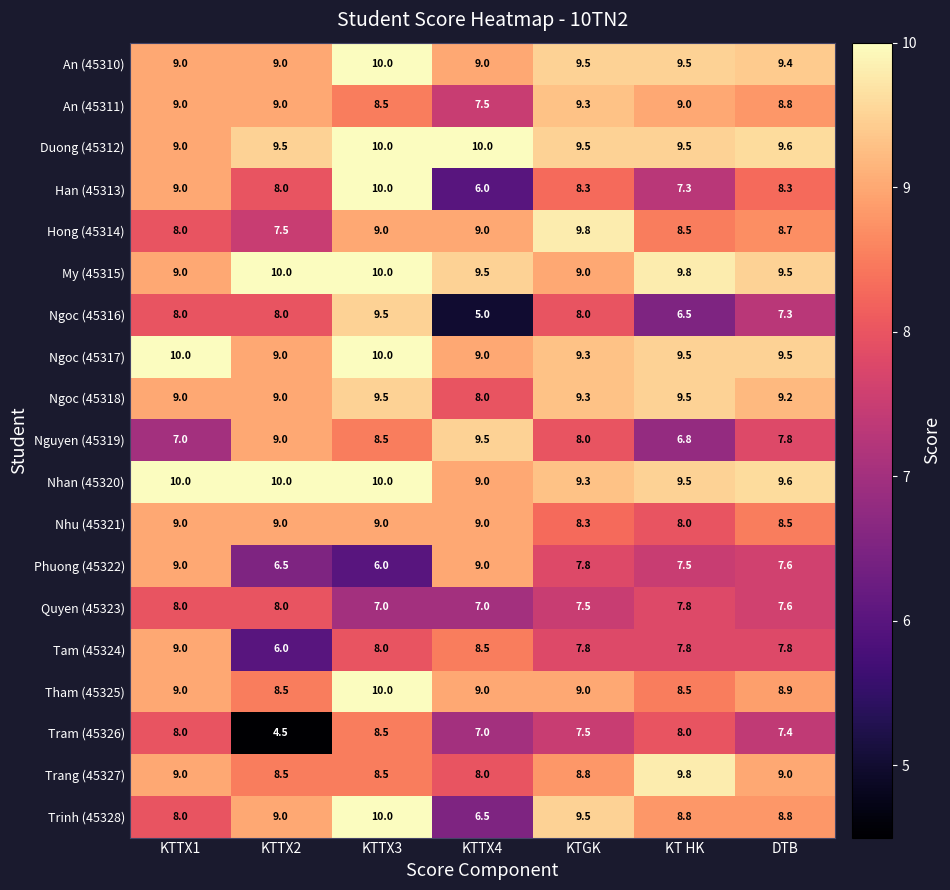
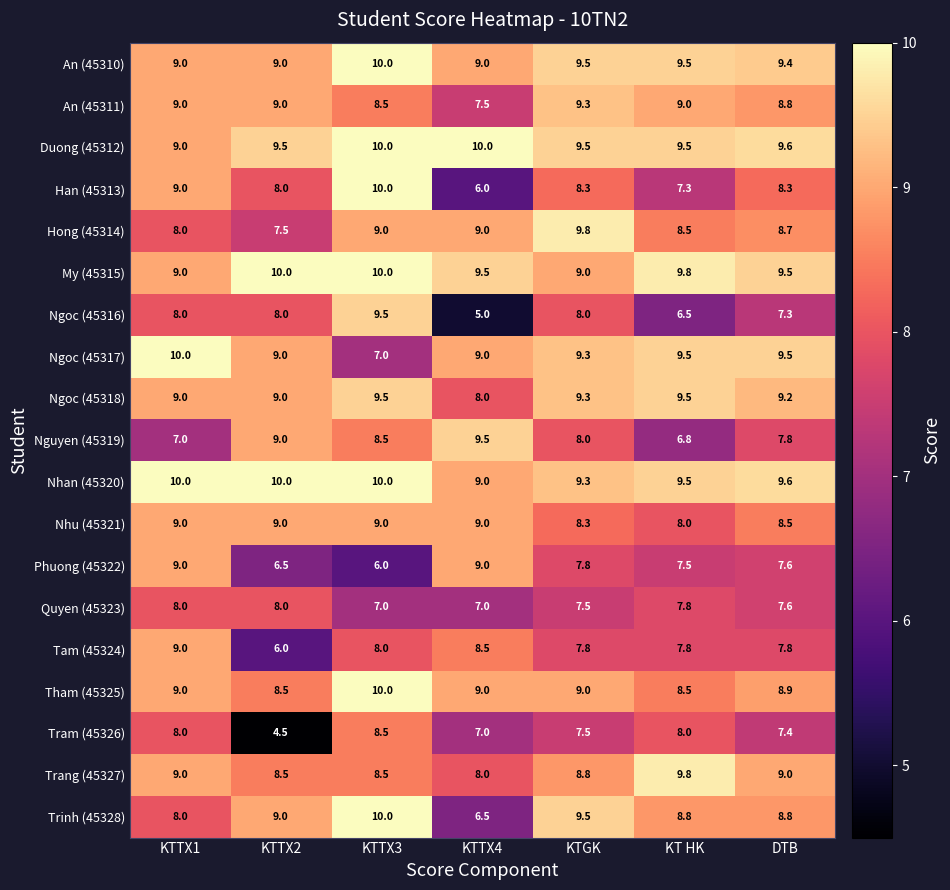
  {
    "An (45310)": {
      "KTTX1": 9.0,
      "KTTX2": 9.0,
      "KTTX3": 10.0,
      "KTTX4": 9.0,
      "KTGK": 9.5,
      "KT HK": 9.5,
      "DTB": 9.4
    },
    "An (45311)": {
      "KTTX1": 9.0,
      "KTTX2": 9.0,
      "KTTX3": 8.5,
      "KTTX4": 7.5,
      "KTGK": 9.3,
      "KT HK": 9.0,
      "DTB": 8.8
    },
    "Duong (45312)": {
      "KTTX1": 9.0,
      "KTTX2": 9.5,
      "KTTX3": 10.0,
      "KTTX4": 10.0,
      "KTGK": 9.5,
      "KT HK": 9.5,
      "DTB": 9.6
    },
    "Han (45313)": {
      "KTTX1": 9.0,
      "KTTX2": 8.0,
      "KTTX3": 10.0,
      "KTTX4": 6.0,
      "KTGK": 8.3,
      "KT HK": 7.3,
      "DTB": 8.3
    },
    "Hong (45314)": {
      "KTTX1": 8.0,
      "KTTX2": 7.5,
      "KTTX3": 9.0,
      "KTTX4": 9.0,
      "KTGK": 9.8,
      "KT HK": 8.5,
      "DTB": 8.7
    },
    "My (45315)": {
      "KTTX1": 9.0,
      "KTTX2": 10.0,
      "KTTX3": 10.0,
      "KTTX4": 9.5,
      "KTGK": 9.0,
      "KT HK": 9.8,
      "DTB": 9.5
    },
    "Ngoc (45316)": {
      "KTTX1": 8.0,
      "KTTX2": 8.0,
      "KTTX3": 9.5,
      "KTTX4": 5.0,
      "KTGK": 8.0,
      "KT HK": 6.5,
      "DTB": 7.3
    },
    "Ngoc (45317)": {
      "KTTX1": 10.0,
      "KTTX2": 9.0,
-     "KTTX3": 10.0,
+     "KTTX3": 7.0,
      "KTTX4": 9.0,
      "KTGK": 9.3,
      "KT HK": 9.5,
      "DTB": 9.5
    },
    "Ngoc (45318)": {
      "KTTX1": 9.0,
      "KTTX2": 9.0,
      "KTTX3": 9.5,
      "KTTX4": 8.0,
      "KTGK": 9.3,
      "KT HK": 9.5,
      "DTB": 9.2
    },
    "Nguyen (45319)": {
      "KTTX1": 7.0,
      "KTTX2": 9.0,
      "KTTX3": 8.5,
      "KTTX4": 9.5,
      "KTGK": 8.0,
      "KT HK": 6.8,
      "DTB": 7.8
    },
    "Nhan (45320)": {
      "KTTX1": 10.0,
      "KTTX2": 10.0,
      "KTTX3": 10.0,
      "KTTX4": 9.0,
      "KTGK": 9.3,
      "KT HK": 9.5,
      "DTB": 9.6
    },
    "Nhu (45321)": {
      "KTTX1": 9.0,
      "KTTX2": 9.0,
      "KTTX3": 9.0,
      "KTTX4": 9.0,
      "KTGK": 8.3,
      "KT HK": 8.0,
      "DTB": 8.5
    },
    "Phuong (45322)": {
      "KTTX1": 9.0,
      "KTTX2": 6.5,
      "KTTX3": 6.0,
      "KTTX4": 9.0,
      "KTGK": 7.8,
      "KT HK": 7.5,
      "DTB": 7.6
    },
    "Quyen (45323)": {
      "KTTX1": 8.0,
      "KTTX2": 8.0,
      "KTTX3": 7.0,
      "KTTX4": 7.0,
      "KTGK": 7.5,
      "KT HK": 7.8,
      "DTB": 7.6
    },
    "Tam (45324)": {
      "KTTX1": 9.0,
      "KTTX2": 6.0,
      "KTTX3": 8.0,
      "KTTX4": 8.5,
      "KTGK": 7.8,
      "KT HK": 7.8,
      "DTB": 7.8
    },
    "Tham (45325)": {
      "KTTX1": 9.0,
      "KTTX2": 8.5,
      "KTTX3": 10.0,
      "KTTX4": 9.0,
      "KTGK": 9.0,
      "KT HK": 8.5,
      "DTB": 8.9
    },
    "Tram (45326)": {
      "KTTX1": 8.0,
      "KTTX2": 4.5,
      "KTTX3": 8.5,
      "KTTX4": 7.0,
      "KTGK": 7.5,
      "KT HK": 8.0,
      "DTB": 7.4
    },
    "Trang (45327)": {
      "KTTX1": 9.0,
      "KTTX2": 8.5,
      "KTTX3": 8.5,
      "KTTX4": 8.0,
      "KTGK": 8.8,
      "KT HK": 9.8,
      "DTB": 9.0
    },
    "Trinh (45328)": {
      "KTTX1": 8.0,
      "KTTX2": 9.0,
      "KTTX3": 10.0,
      "KTTX4": 6.5,
      "KTGK": 9.5,
      "KT HK": 8.8,
      "DTB": 8.8
    }
  }
